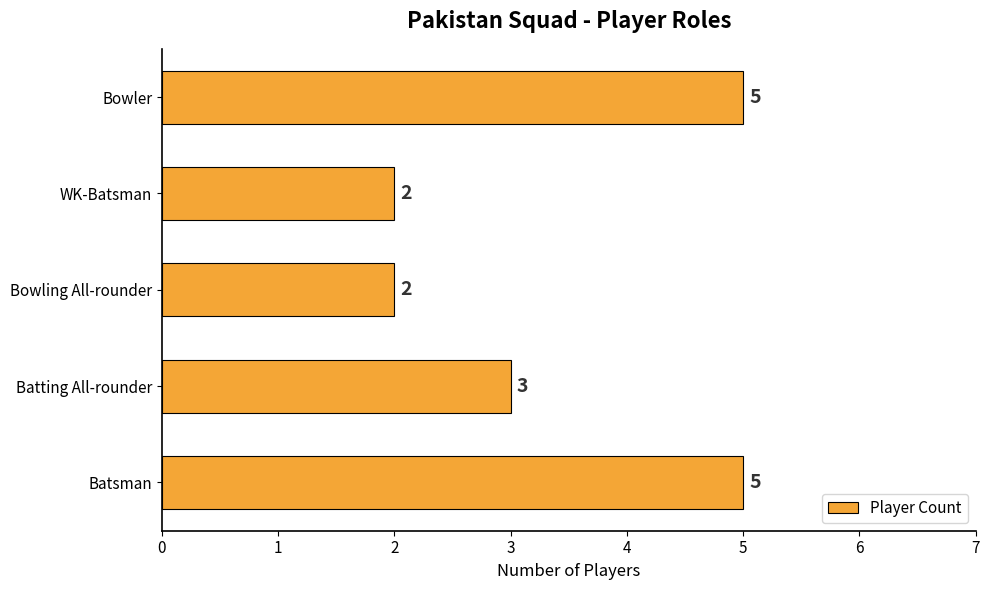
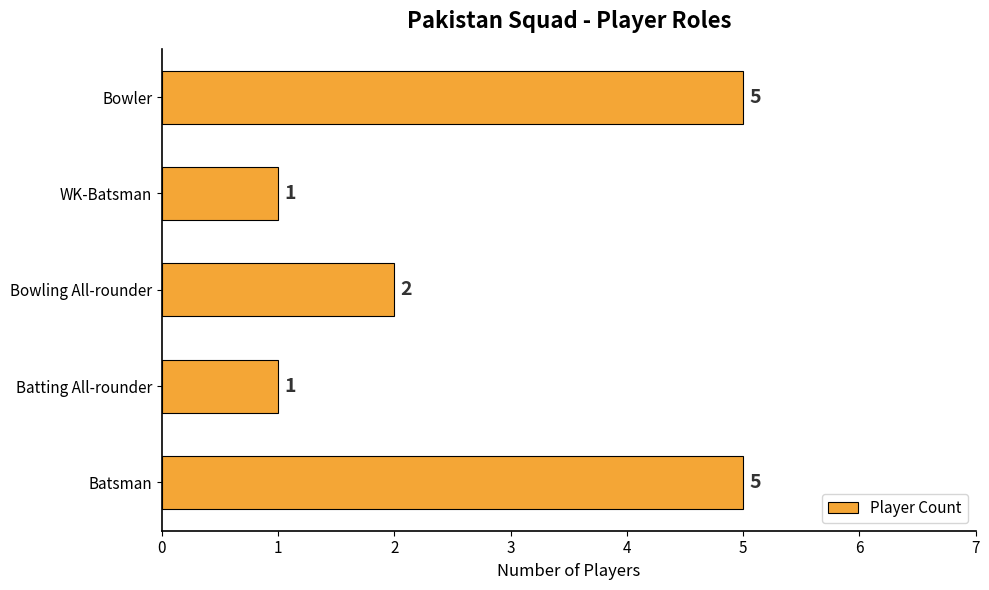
  {
    "Bowler": 5,
-   "WK-Batsman": 2,
+   "WK-Batsman": 1,
    "Bowling All-rounder": 2,
-   "Batting All-rounder": 3,
+   "Batting All-rounder": 1,
    "Batsman": 5
  }
